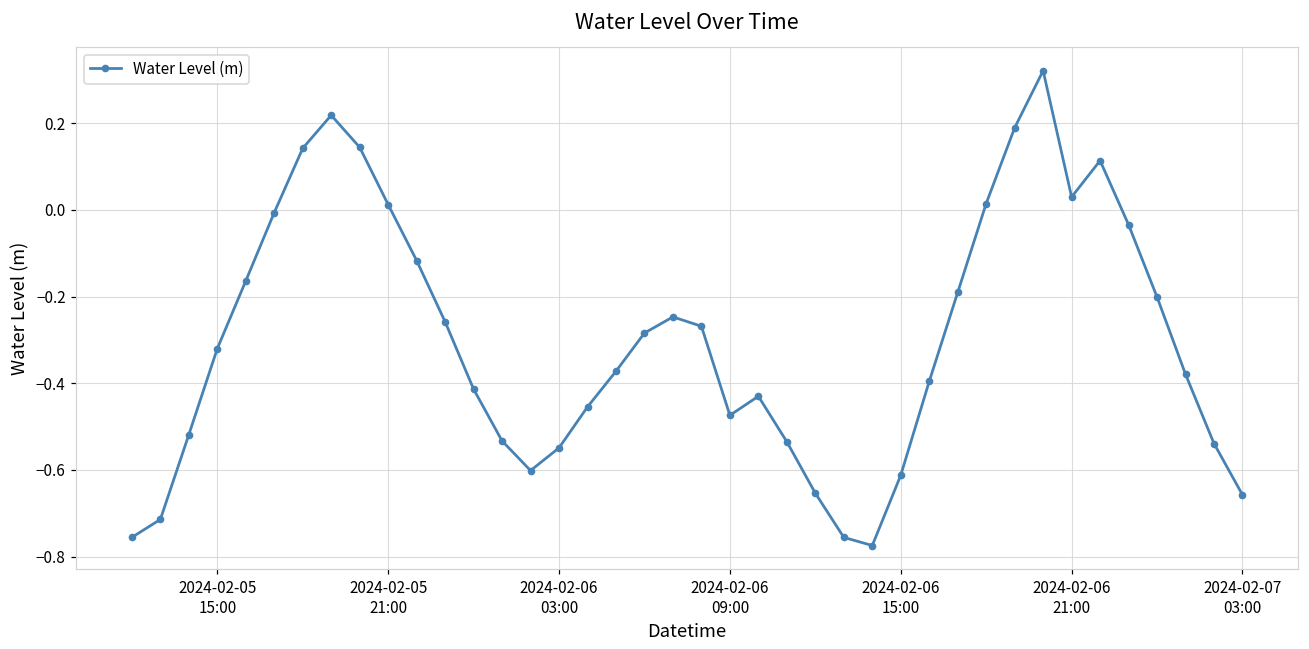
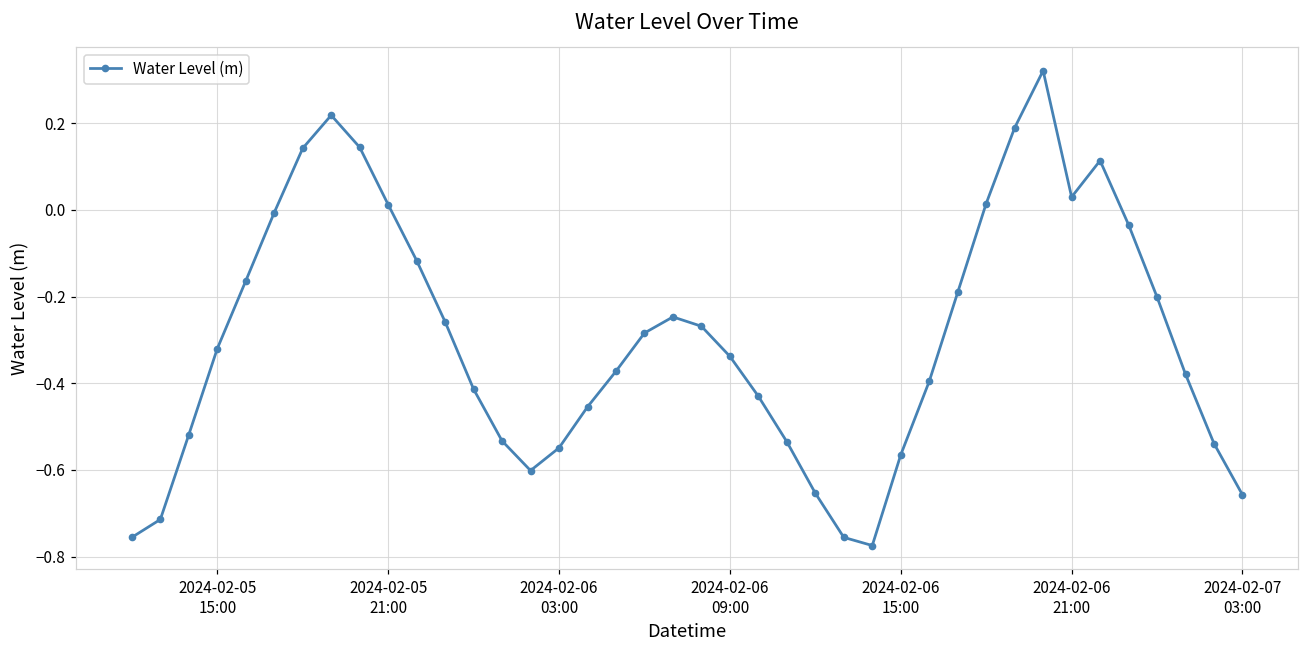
  {
    "2024-02-05 15:00": -0.32,
    "2024-02-05 21:00": 0.01,
    "2024-02-06 03:00": -0.55,
-   "2024-02-06 09:00": -0.47,
-   "2024-02-06 15:00": -0.61,
+   "2024-02-06 09:00": -0.34,
+   "2024-02-06 15:00": -0.57,
    "2024-02-06 21:00": 0.03,
    "2024-02-07 03:00": -0.66
  }
